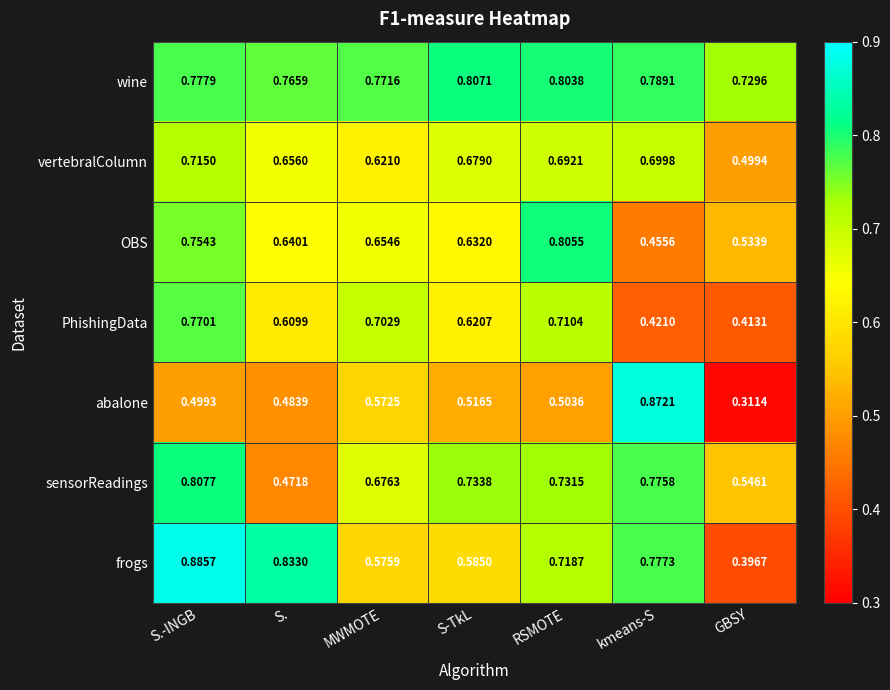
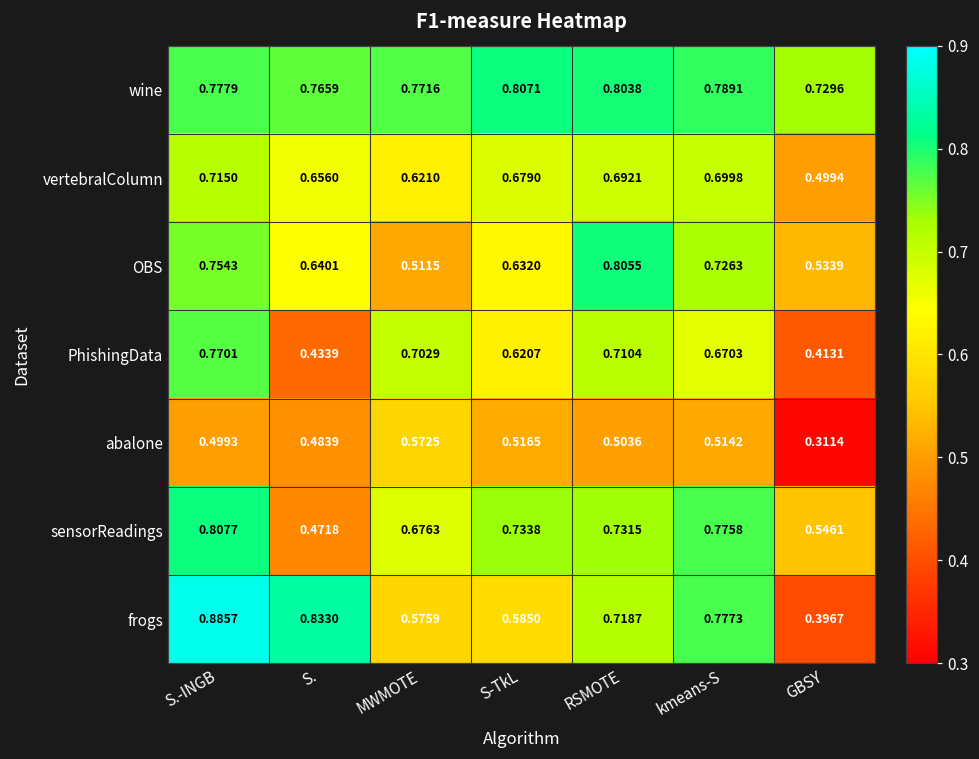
  {
    "wine": {
      "S.-INGB": 0.7779,
      "S.": 0.7659,
      "MWMOTE": 0.7716,
      "S-TkL": 0.8071,
      "RSMOTE": 0.8038,
      "kmeans-S": 0.7891,
      "GBSY": 0.7296
    },
    "vertebralColumn": {
      "S.-INGB": 0.7150,
      "S.": 0.6560,
      "MWMOTE": 0.6210,
      "S-TkL": 0.6790,
      "RSMOTE": 0.6921,
      "kmeans-S": 0.6998,
      "GBSY": 0.4994
    },
    "OBS": {
      "S.-INGB": 0.7543,
      "S.": 0.6401,
-     "MWMOTE": 0.6546,
+     "MWMOTE": 0.5115,
      "S-TkL": 0.6320,
      "RSMOTE": 0.8055,
-     "kmeans-S": 0.4556,
+     "kmeans-S": 0.7263,
      "GBSY": 0.5339
    },
    "PhishingData": {
      "S.-INGB": 0.7701,
-     "S.": 0.6099,
+     "S.": 0.4339,
      "MWMOTE": 0.7029,
      "S-TkL": 0.6207,
      "RSMOTE": 0.7104,
-     "kmeans-S": 0.4210,
+     "kmeans-S": 0.6703,
      "GBSY": 0.4131
    },
    "abalone": {
      "S.-INGB": 0.4993,
      "S.": 0.4839,
      "MWMOTE": 0.5725,
      "S-TkL": 0.5165,
      "RSMOTE": 0.5036,
-     "kmeans-S": 0.8721,
+     "kmeans-S": 0.5142,
      "GBSY": 0.3114
    },
    "sensorReadings": {
      "S.-INGB": 0.8077,
      "S.": 0.4718,
      "MWMOTE": 0.6763,
      "S-TkL": 0.7338,
      "RSMOTE": 0.7315,
      "kmeans-S": 0.7758,
      "GBSY": 0.5461
    },
    "frogs": {
      "S.-INGB": 0.8857,
      "S.": 0.8330,
      "MWMOTE": 0.5759,
      "S-TkL": 0.5850,
      "RSMOTE": 0.7187,
      "kmeans-S": 0.7773,
      "GBSY": 0.3967
    }
  }
